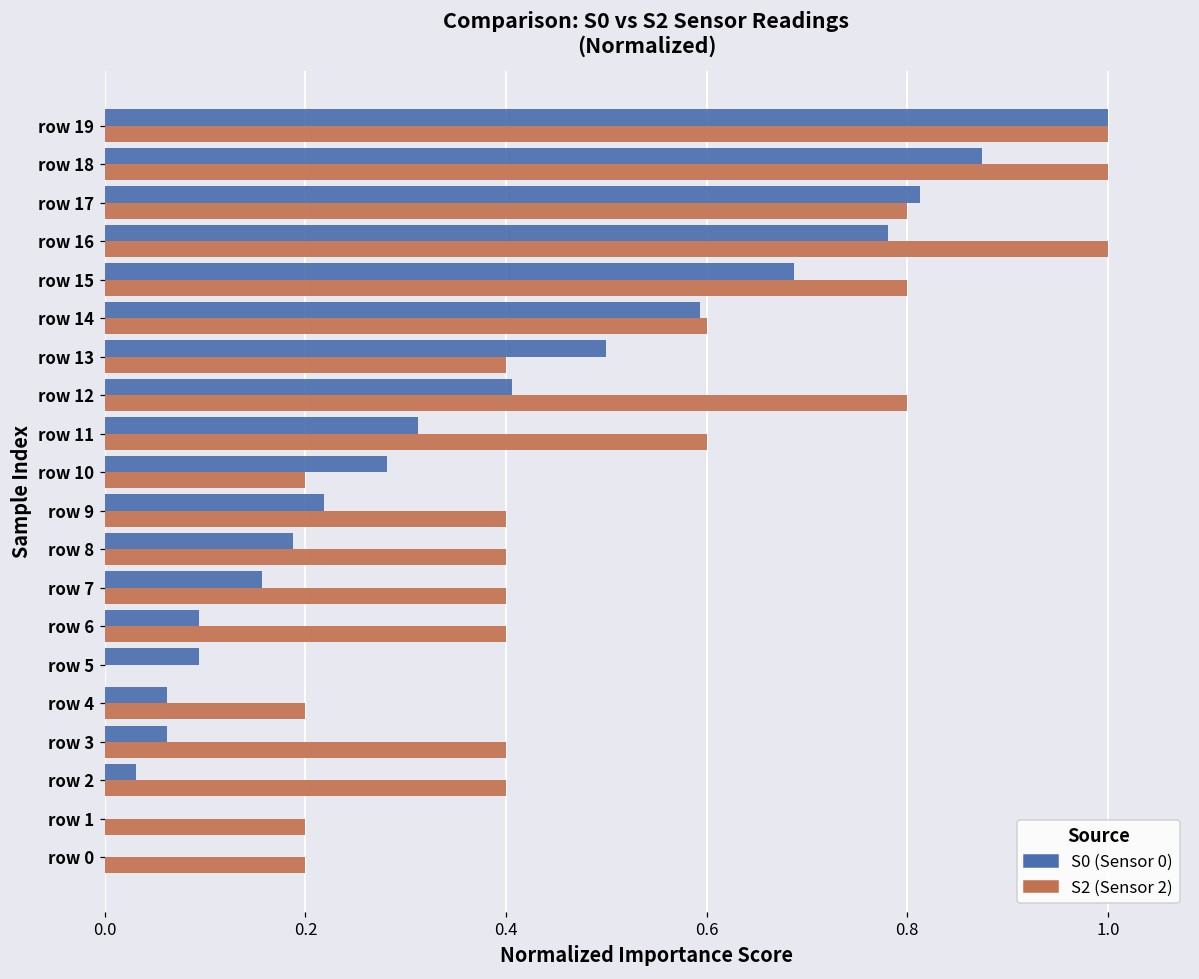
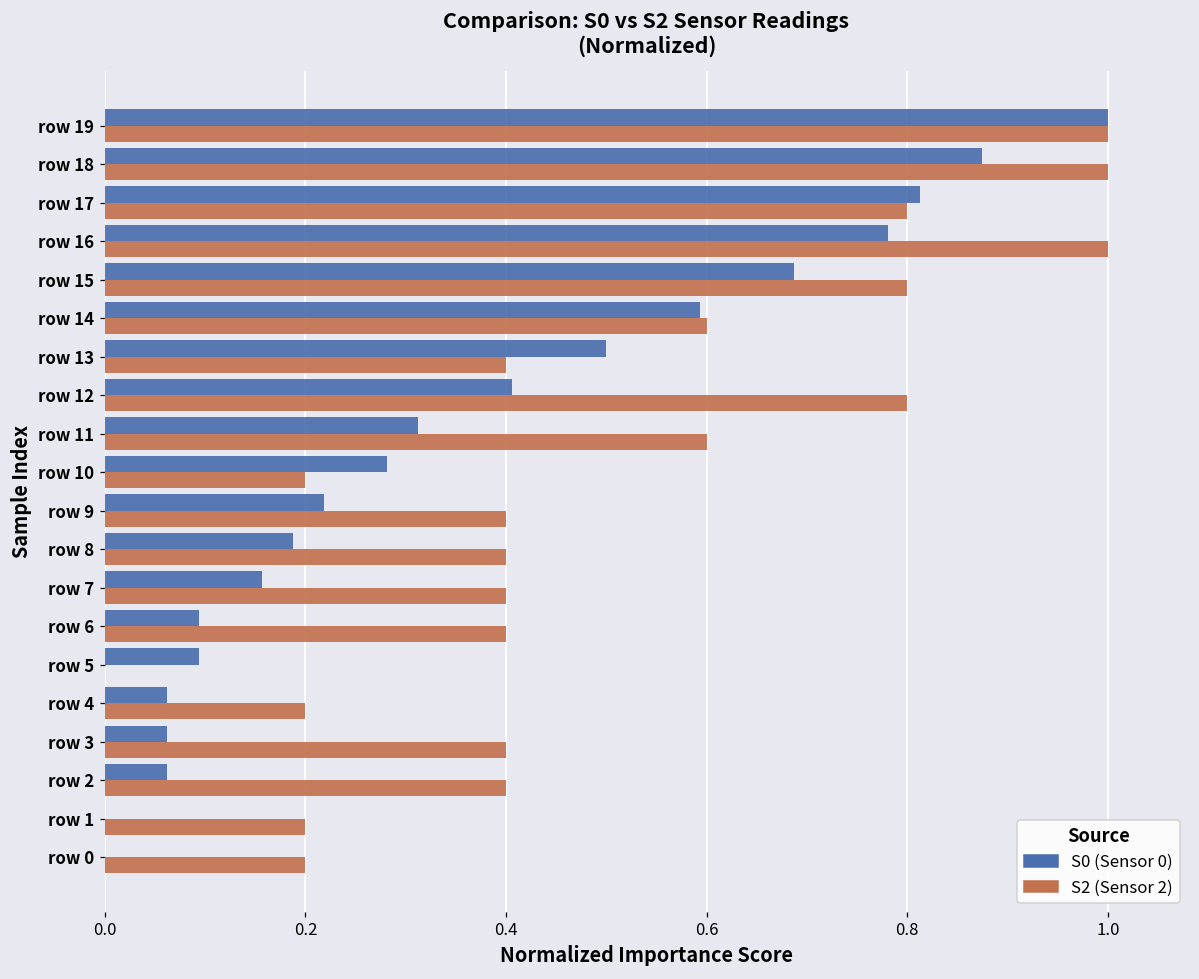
  {
    "S0 (Sensor 0)": {
      "row 19": 1.00,
      "row 18": 0.88,
      "row 17": 0.81,
      "row 16": 0.78,
      "row 15": 0.69,
      "row 14": 0.59,
      "row 13": 0.50,
      "row 12": 0.41,
      "row 11": 0.31,
      "row 10": 0.28,
      "row 9": 0.22,
      "row 8": 0.19,
      "row 7": 0.16,
      "row 6": 0.09,
      "row 5": 0.09,
      "row 4": 0.06,
      "row 3": 0.06,
-     "row 2": 0.03,
+     "row 2": 0.06,
      "row 1": 0.00,
      "row 0": 0.00
    },
    "S2 (Sensor 2)": {
      "row 19": 1.00,
      "row 18": 1.00,
      "row 17": 0.80,
      "row 16": 1.00,
      "row 15": 0.80,
      "row 14": 0.60,
      "row 13": 0.40,
      "row 12": 0.80,
      "row 11": 0.60,
      "row 10": 0.20,
      "row 9": 0.40,
      "row 8": 0.40,
      "row 7": 0.40,
      "row 6": 0.40,
      "row 5": 0.00,
      "row 4": 0.20,
      "row 3": 0.40,
      "row 2": 0.40,
      "row 1": 0.20,
      "row 0": 0.20
    }
  }
